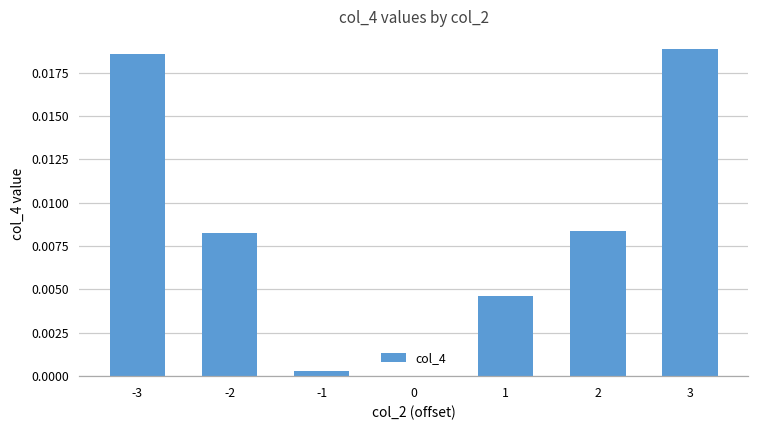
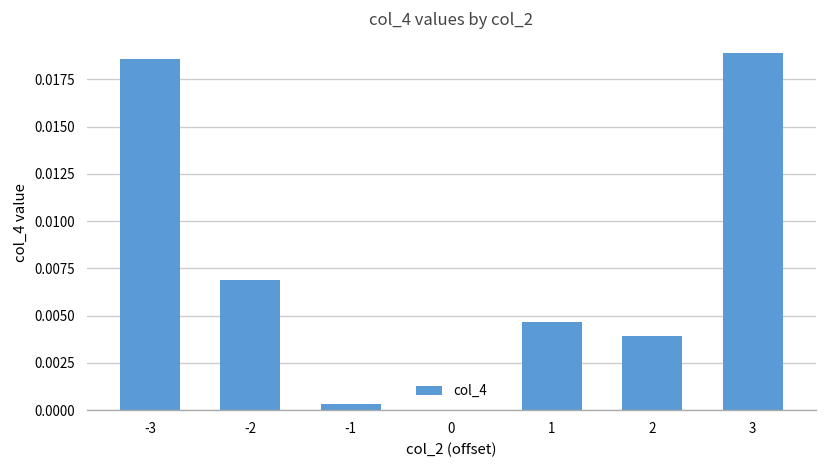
  {
    "-3": 0.0186,
-   "-2": 0.0083,
+   "-2": 0.0069,
    "-1": 0.0003,
    "1": 0.0046,
-   "2": 0.0084,
+   "2": 0.0039,
    "3": 0.0189
  }
